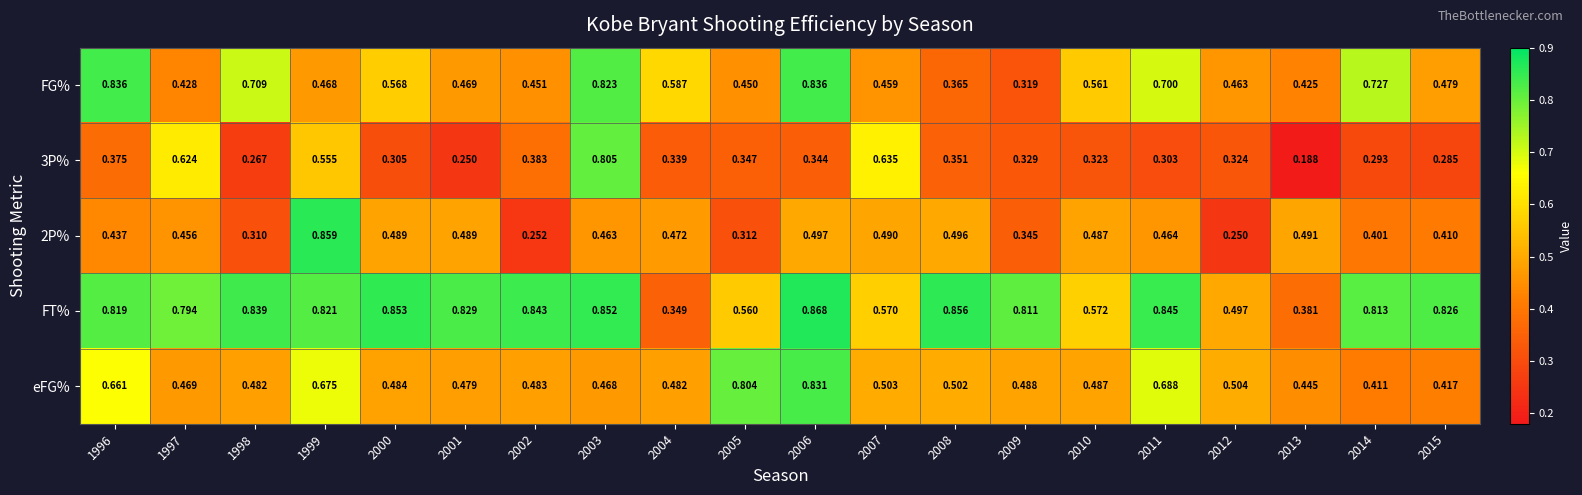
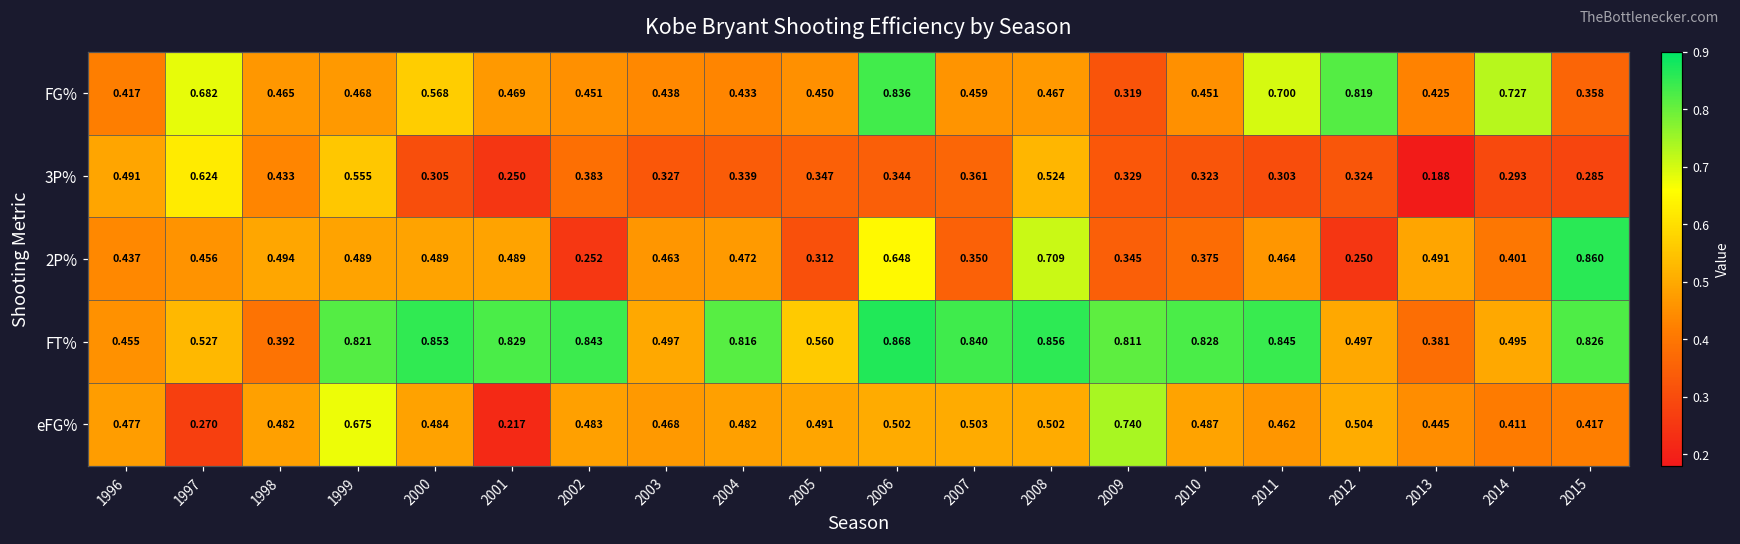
  {
    "FG%": {
-     "1996": 0.836,
-     "1997": 0.428,
-     "1998": 0.709,
+     "1996": 0.417,
+     "1997": 0.682,
+     "1998": 0.465,
      "1999": 0.468,
      "2000": 0.568,
      "2001": 0.469,
      "2002": 0.451,
-     "2003": 0.823,
-     "2004": 0.587,
+     "2003": 0.438,
+     "2004": 0.433,
      "2005": 0.450,
      "2006": 0.836,
      "2007": 0.459,
-     "2008": 0.365,
+     "2008": 0.467,
      "2009": 0.319,
-     "2010": 0.561,
+     "2010": 0.451,
      "2011": 0.700,
-     "2012": 0.463,
+     "2012": 0.819,
      "2013": 0.425,
      "2014": 0.727,
-     "2015": 0.479
+     "2015": 0.358
    },
    "3P%": {
-     "1996": 0.375,
+     "1996": 0.491,
      "1997": 0.624,
-     "1998": 0.267,
+     "1998": 0.433,
      "1999": 0.555,
      "2000": 0.305,
      "2001": 0.250,
      "2002": 0.383,
-     "2003": 0.805,
+     "2003": 0.327,
      "2004": 0.339,
      "2005": 0.347,
      "2006": 0.344,
-     "2007": 0.635,
-     "2008": 0.351,
+     "2007": 0.361,
+     "2008": 0.524,
      "2009": 0.329,
      "2010": 0.323,
      "2011": 0.303,
      "2012": 0.324,
      "2013": 0.188,
      "2014": 0.293,
      "2015": 0.285
    },
    "2P%": {
      "1996": 0.437,
      "1997": 0.456,
-     "1998": 0.310,
-     "1999": 0.859,
+     "1998": 0.494,
+     "1999": 0.489,
      "2000": 0.489,
      "2001": 0.489,
      "2002": 0.252,
      "2003": 0.463,
      "2004": 0.472,
      "2005": 0.312,
-     "2006": 0.497,
-     "2007": 0.490,
-     "2008": 0.496,
+     "2006": 0.648,
+     "2007": 0.350,
+     "2008": 0.709,
      "2009": 0.345,
-     "2010": 0.487,
+     "2010": 0.375,
      "2011": 0.464,
      "2012": 0.250,
      "2013": 0.491,
      "2014": 0.401,
-     "2015": 0.410
+     "2015": 0.860
    },
    "FT%": {
-     "1996": 0.819,
-     "1997": 0.794,
-     "1998": 0.839,
+     "1996": 0.455,
+     "1997": 0.527,
+     "1998": 0.392,
      "1999": 0.821,
      "2000": 0.853,
      "2001": 0.829,
      "2002": 0.843,
-     "2003": 0.852,
-     "2004": 0.349,
+     "2003": 0.497,
+     "2004": 0.816,
      "2005": 0.560,
      "2006": 0.868,
-     "2007": 0.570,
+     "2007": 0.840,
      "2008": 0.856,
      "2009": 0.811,
-     "2010": 0.572,
+     "2010": 0.828,
      "2011": 0.845,
      "2012": 0.497,
      "2013": 0.381,
-     "2014": 0.813,
+     "2014": 0.495,
      "2015": 0.826
    },
    "eFG%": {
-     "1996": 0.661,
-     "1997": 0.469,
+     "1996": 0.477,
+     "1997": 0.270,
      "1998": 0.482,
      "1999": 0.675,
      "2000": 0.484,
-     "2001": 0.479,
+     "2001": 0.217,
      "2002": 0.483,
      "2003": 0.468,
      "2004": 0.482,
-     "2005": 0.804,
-     "2006": 0.831,
+     "2005": 0.491,
+     "2006": 0.502,
      "2007": 0.503,
      "2008": 0.502,
-     "2009": 0.488,
+     "2009": 0.740,
      "2010": 0.487,
-     "2011": 0.688,
+     "2011": 0.462,
      "2012": 0.504,
      "2013": 0.445,
      "2014": 0.411,
      "2015": 0.417
    }
  }
